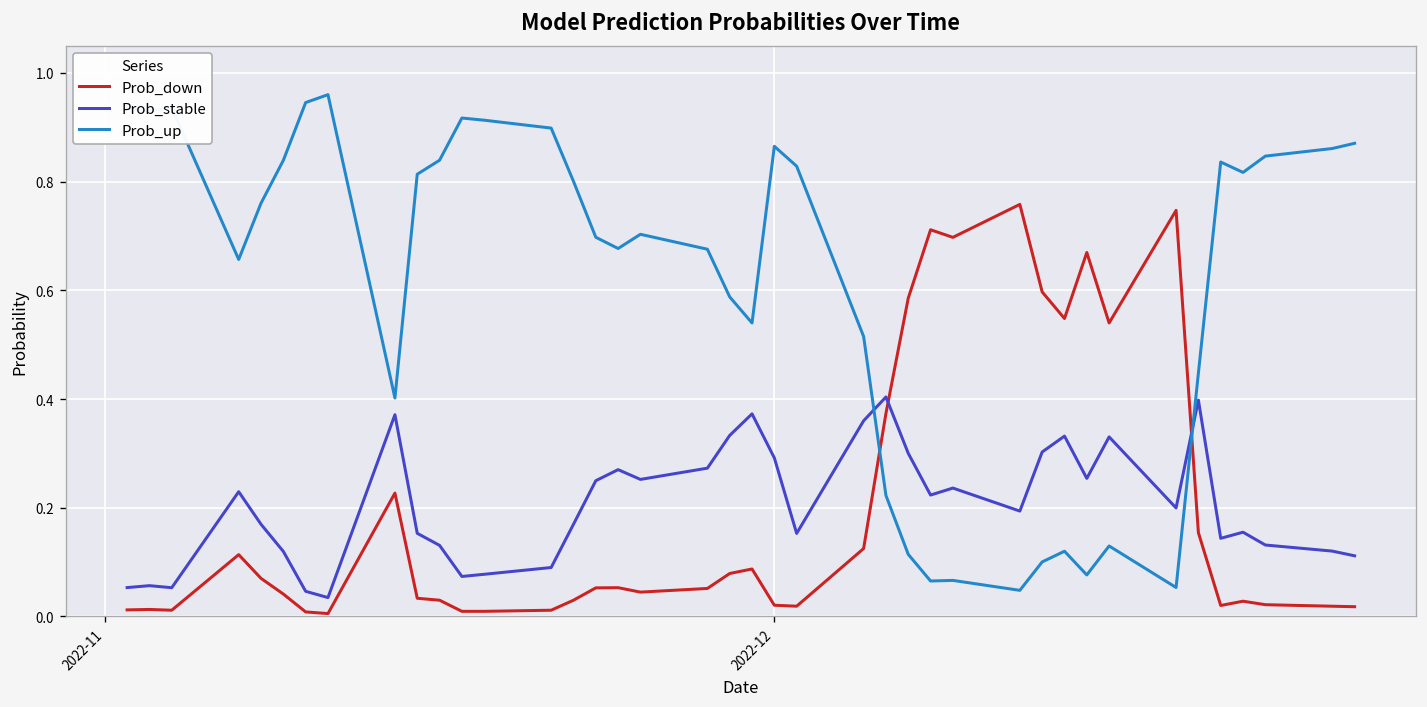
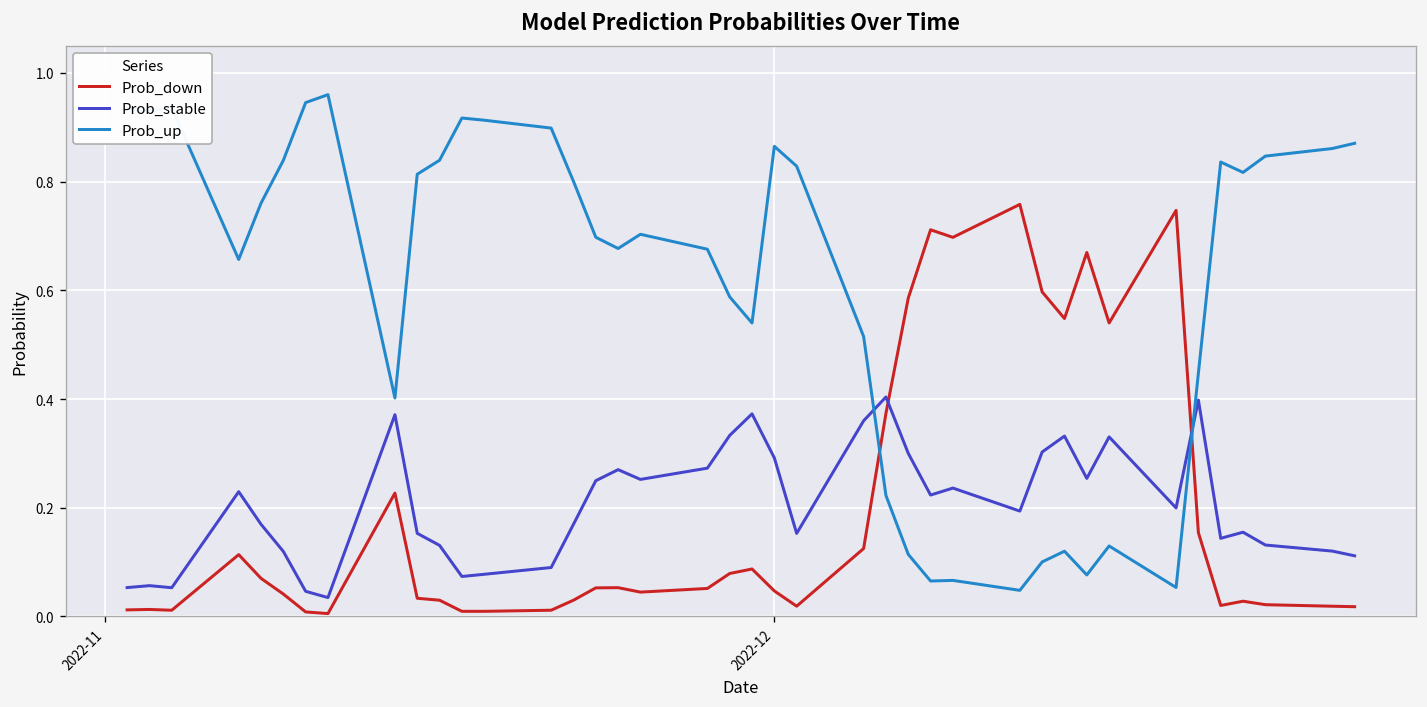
  {
    "Prob_down": {
-     "2022-12": 0.02
+     "2022-12": 0.05
    },
    "Prob_stable": {
      "2022-12": 0.29
    },
    "Prob_up": {
      "2022-12": 0.86
    }
  }
